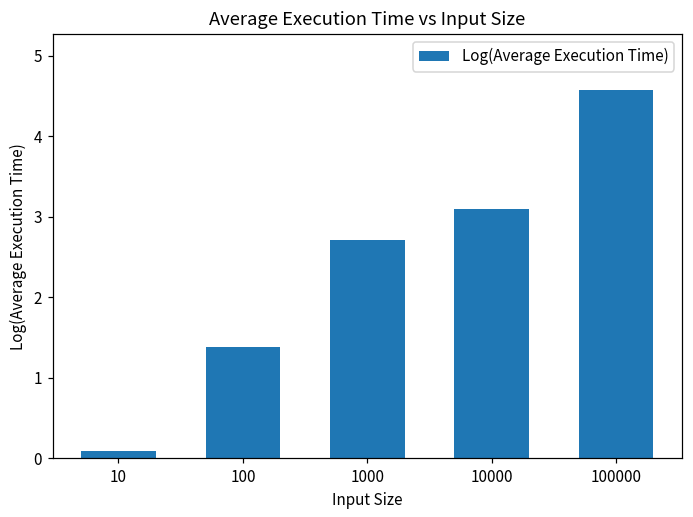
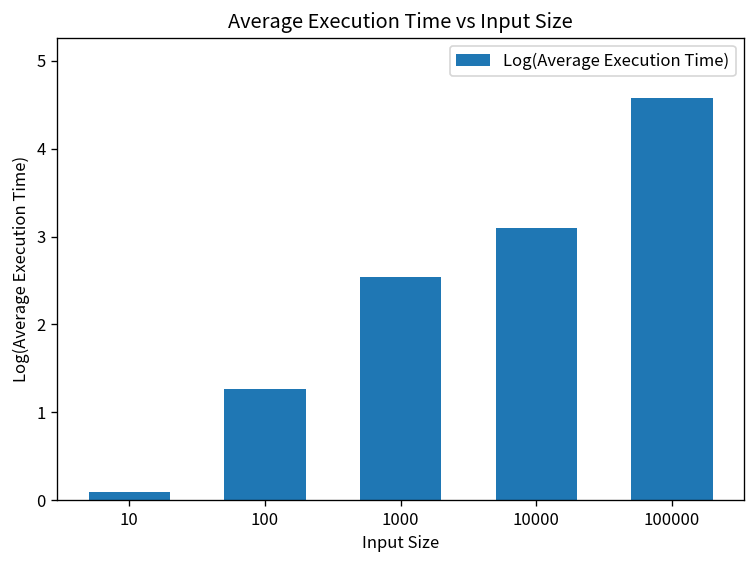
  {
    "10": 0.1,
-   "100": 1.4,
-   "1000": 2.7,
+   "100": 1.3,
+   "1000": 2.5,
    "10000": 3.1,
    "100000": 4.6
  }
